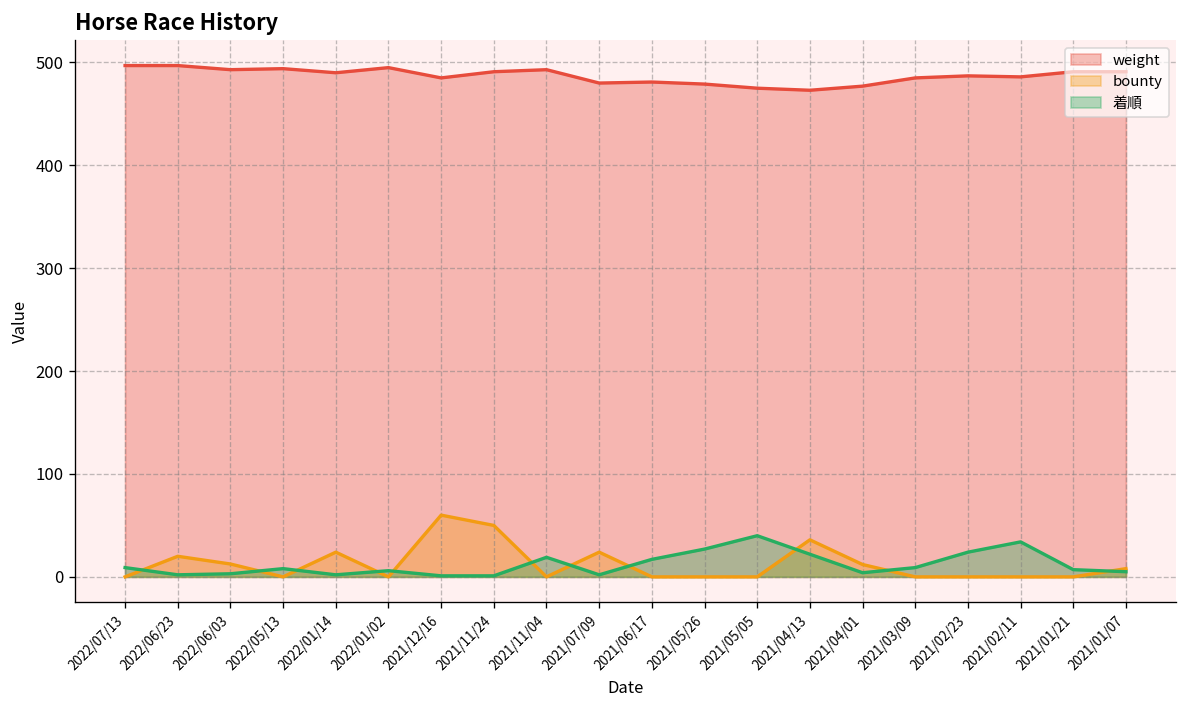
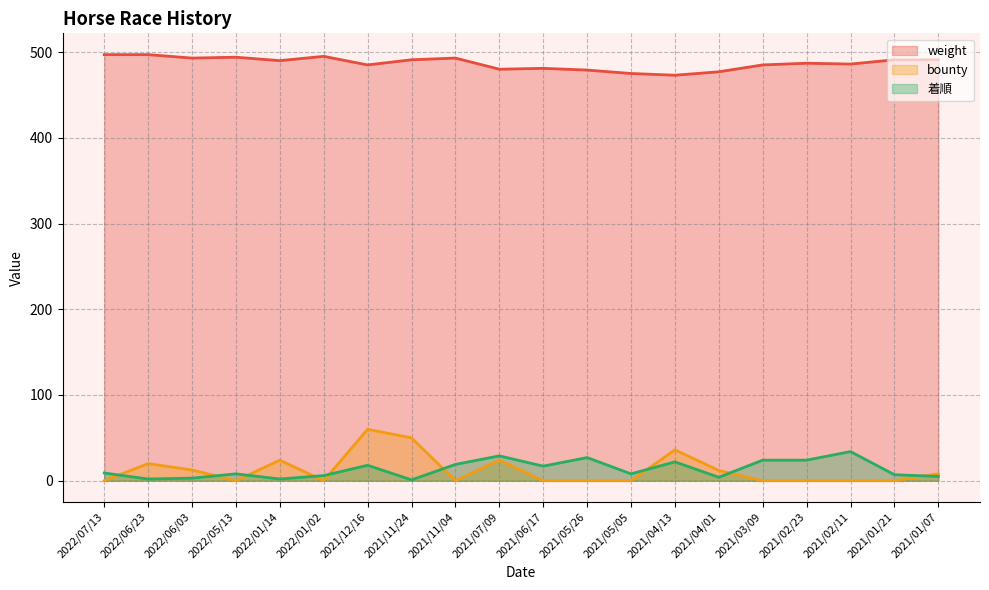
  {
    "着順": {
      "2022/07/13": 10,
      "2022/06/23": 0,
      "2022/06/03": 0,
      "2022/05/13": 10,
      "2022/01/14": 0,
      "2022/01/02": 10,
-     "2021/12/16": 0,
+     "2021/12/16": 20,
      "2021/11/24": 0,
      "2021/11/04": 20,
-     "2021/07/09": 0,
+     "2021/07/09": 30,
      "2021/06/17": 20,
      "2021/05/26": 30,
-     "2021/05/05": 40,
+     "2021/05/05": 10,
      "2021/04/13": 20,
      "2021/04/01": 0,
-     "2021/03/09": 10,
+     "2021/03/09": 20,
      "2021/02/23": 20,
      "2021/02/11": 30,
      "2021/01/21": 10
    }
  }
